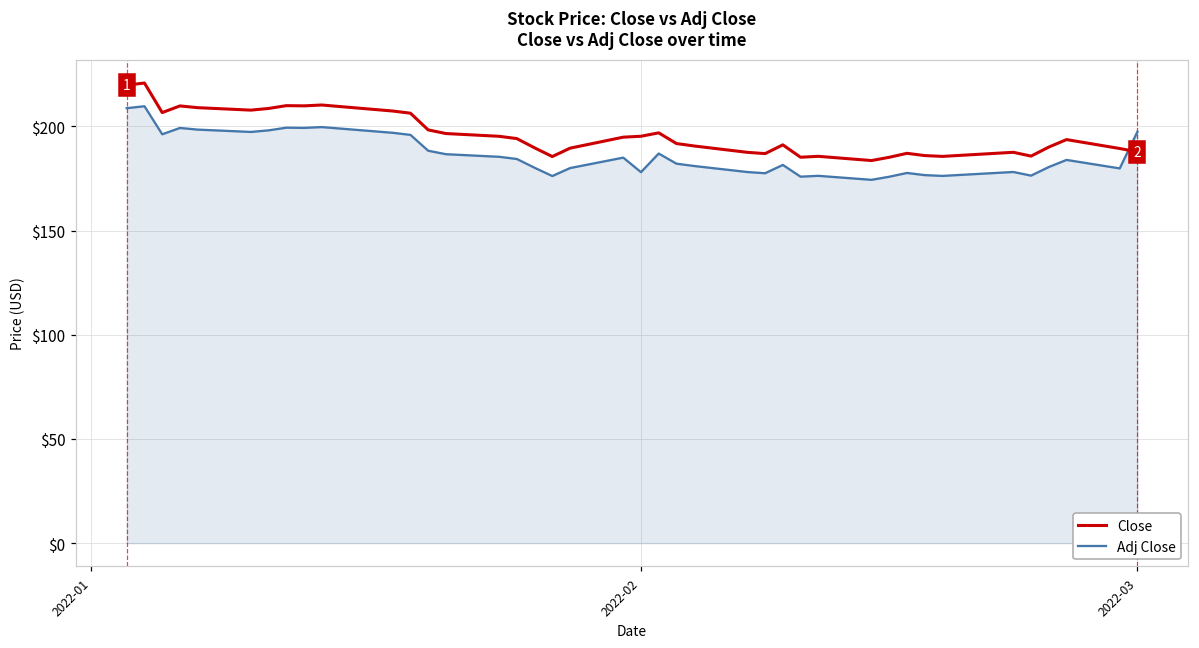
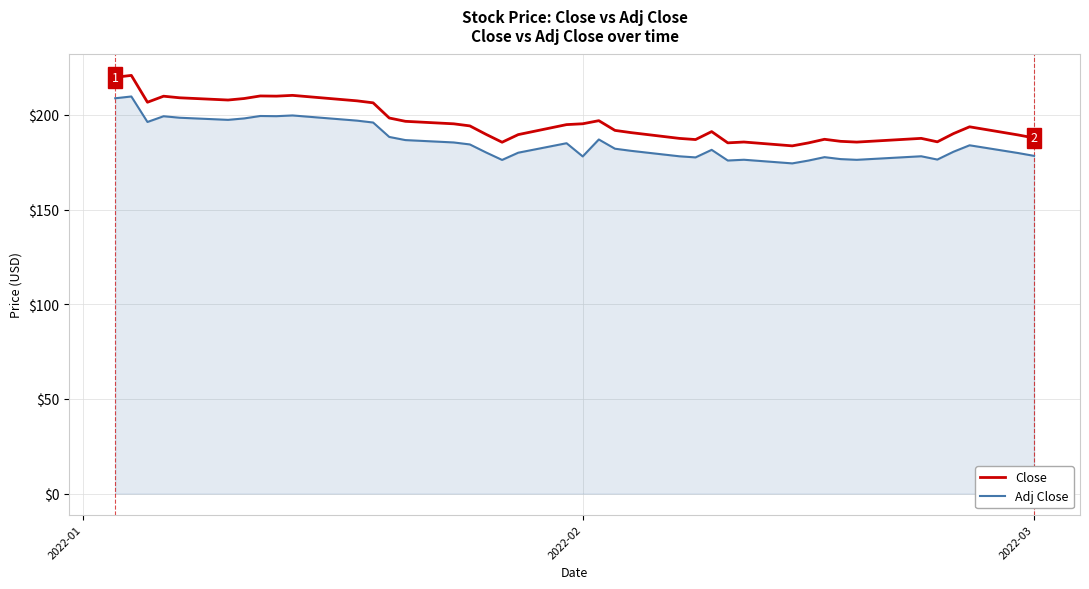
  {
    "Close": {
      "2022-02": "$195"
    },
    "Adj Close": {
      "2022-02": "$178",
-     "2022-03": "$197"
+     "2022-03": "$178"
    }
  }
